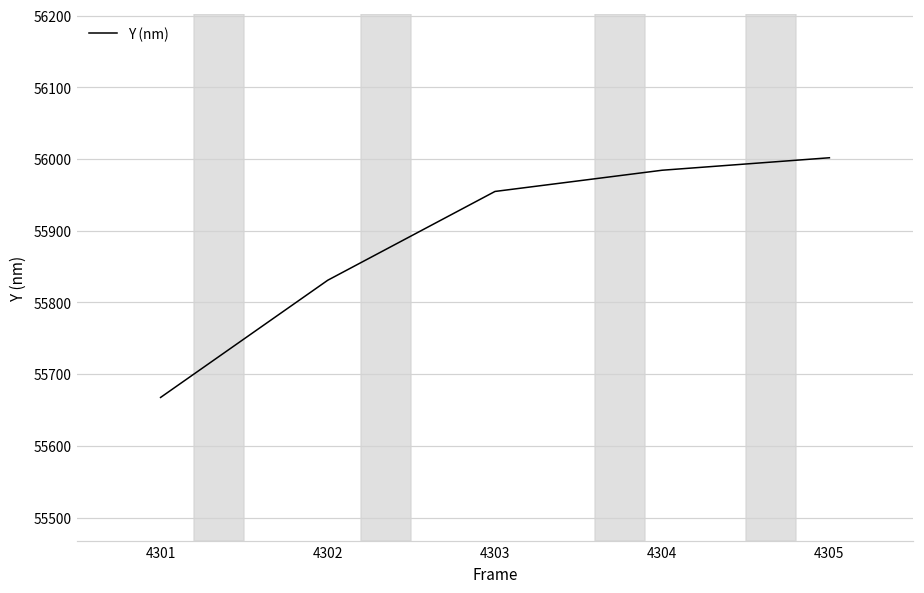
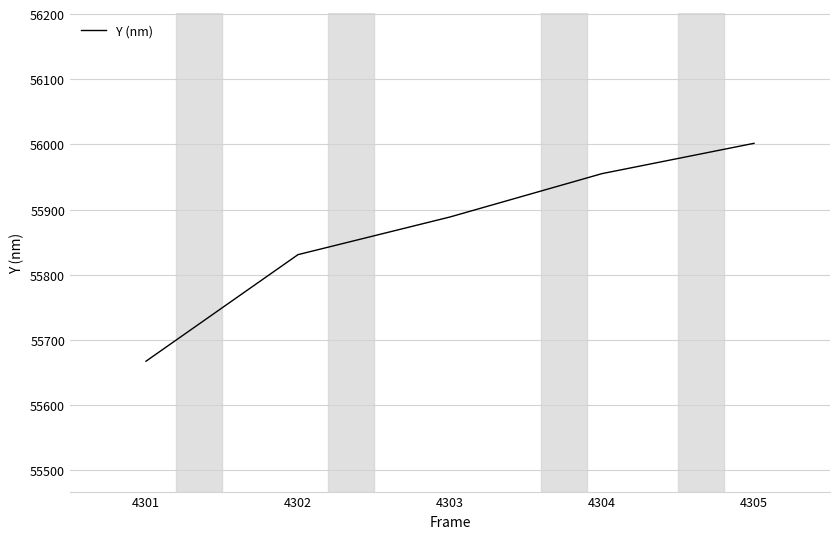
  {
    "4301": 55670,
    "4302": 55830,
-   "4303": 55950,
-   "4304": 55980,
+   "4303": 55890,
+   "4304": 55960,
    "4305": 56000
  }
